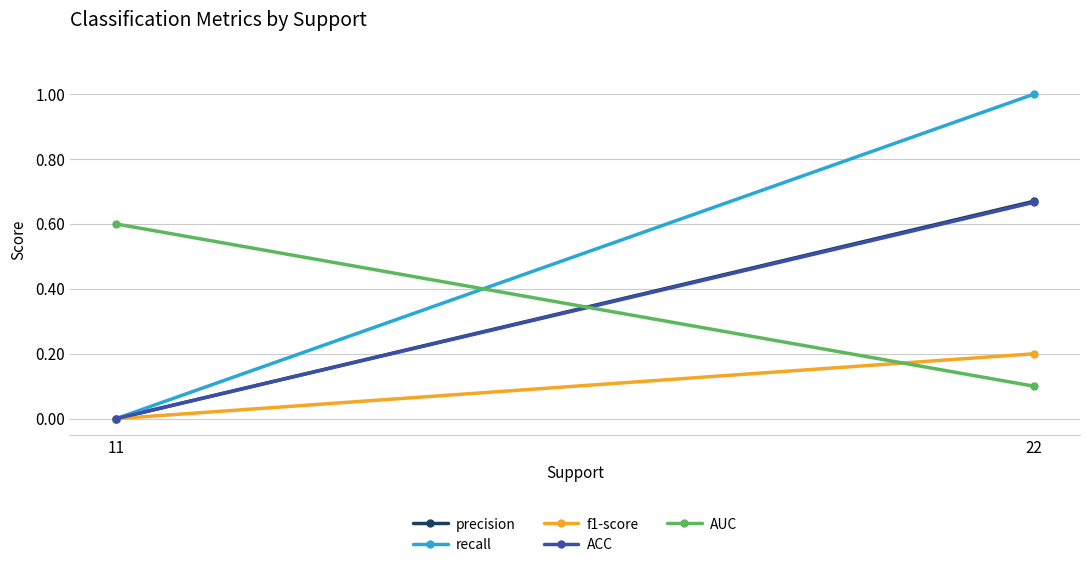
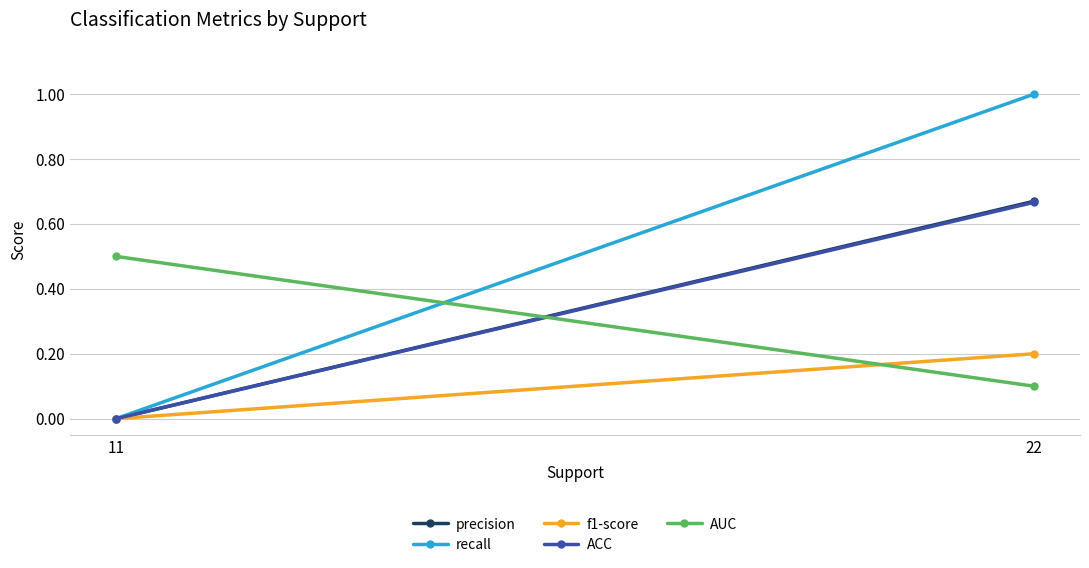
  {
    "recall": {
      "22": 1.0
    },
    "f1-score": {
      "22": 0.2
    },
    "AUC": {
-     "11": 0.6,
+     "11": 0.5,
      "22": 0.1
    }
  }
